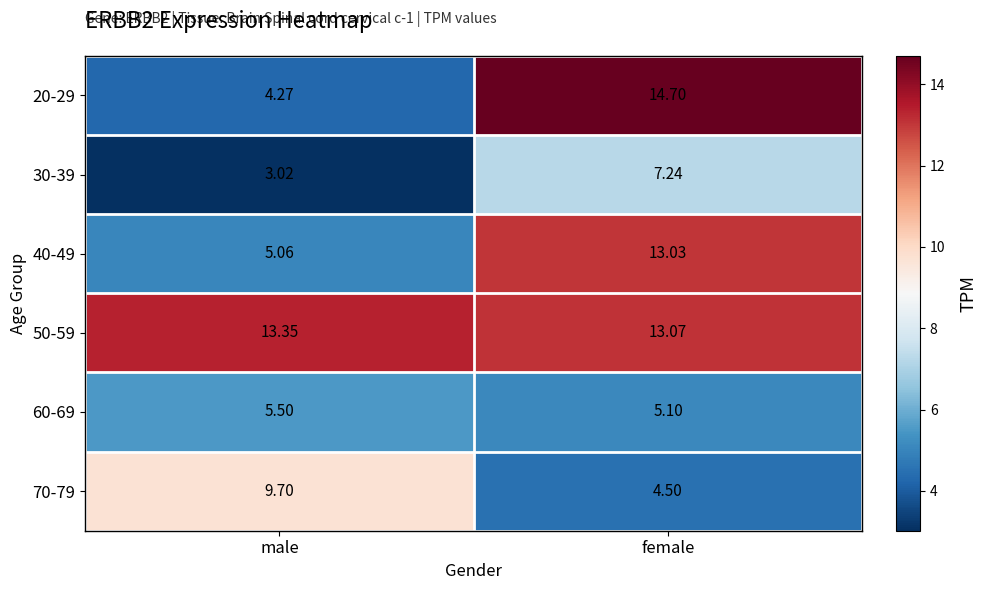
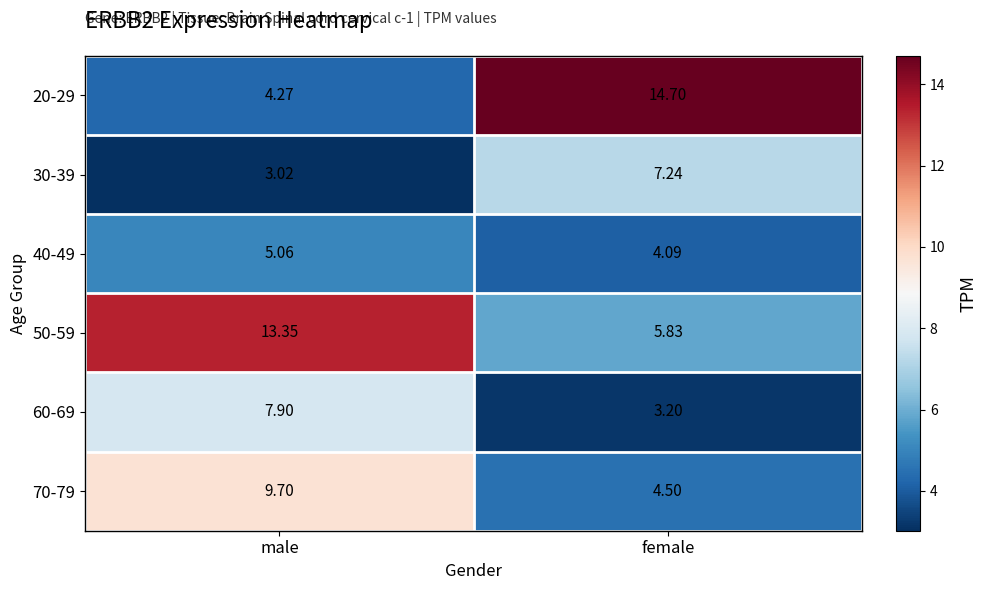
  {
    "20-29": {
      "male": 4.27,
      "female": 14.70
    },
    "30-39": {
      "male": 3.02,
      "female": 7.24
    },
    "40-49": {
      "male": 5.06,
-     "female": 13.03
+     "female": 4.09
    },
    "50-59": {
      "male": 13.35,
-     "female": 13.07
+     "female": 5.83
    },
    "60-69": {
-     "male": 5.50,
-     "female": 5.10
+     "male": 7.90,
+     "female": 3.20
    },
    "70-79": {
      "male": 9.70,
      "female": 4.50
    }
  }
